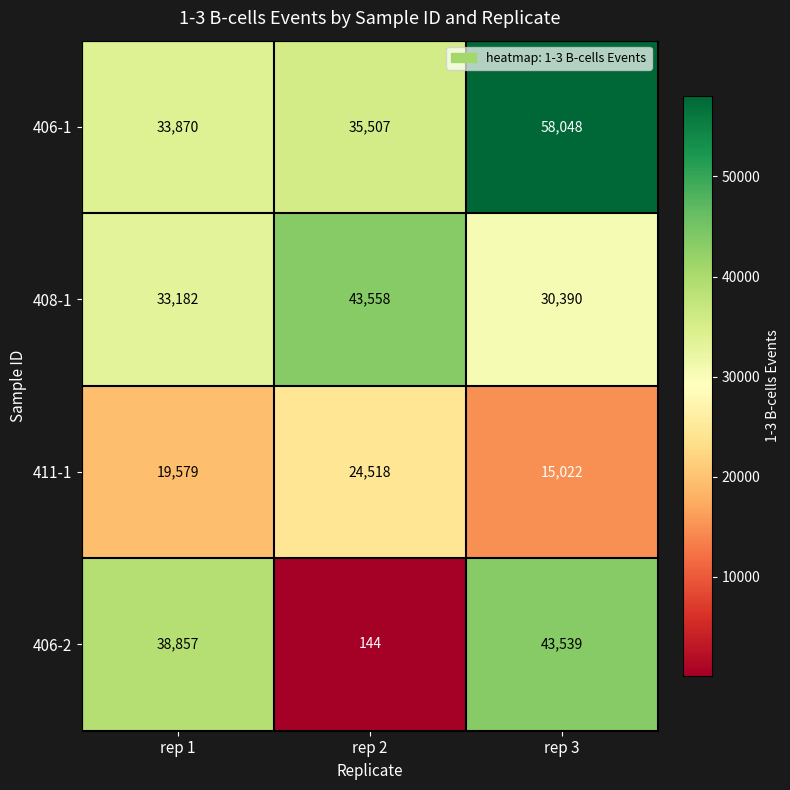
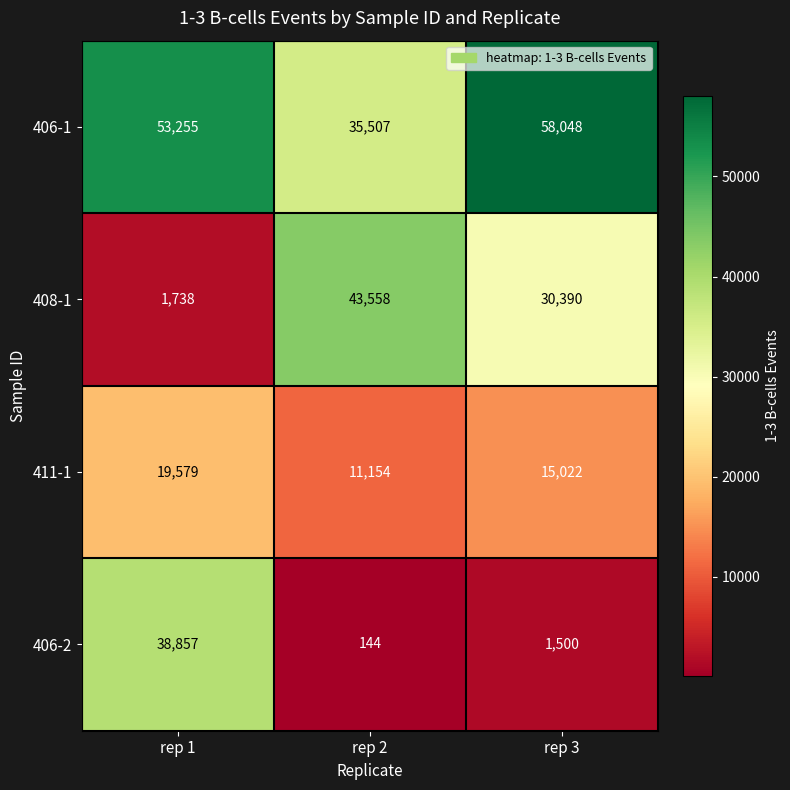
  {
    "406-1": {
-     "rep 1": "33,870",
+     "rep 1": "53,255",
      "rep 2": "35,507",
      "rep 3": "58,048"
    },
    "408-1": {
-     "rep 1": "33,182",
+     "rep 1": "1,738",
      "rep 2": "43,558",
      "rep 3": "30,390"
    },
    "411-1": {
      "rep 1": "19,579",
-     "rep 2": "24,518",
+     "rep 2": "11,154",
      "rep 3": "15,022"
    },
    "406-2": {
      "rep 1": "38,857",
      "rep 2": "144",
-     "rep 3": "43,539"
+     "rep 3": "1,500"
    }
  }
